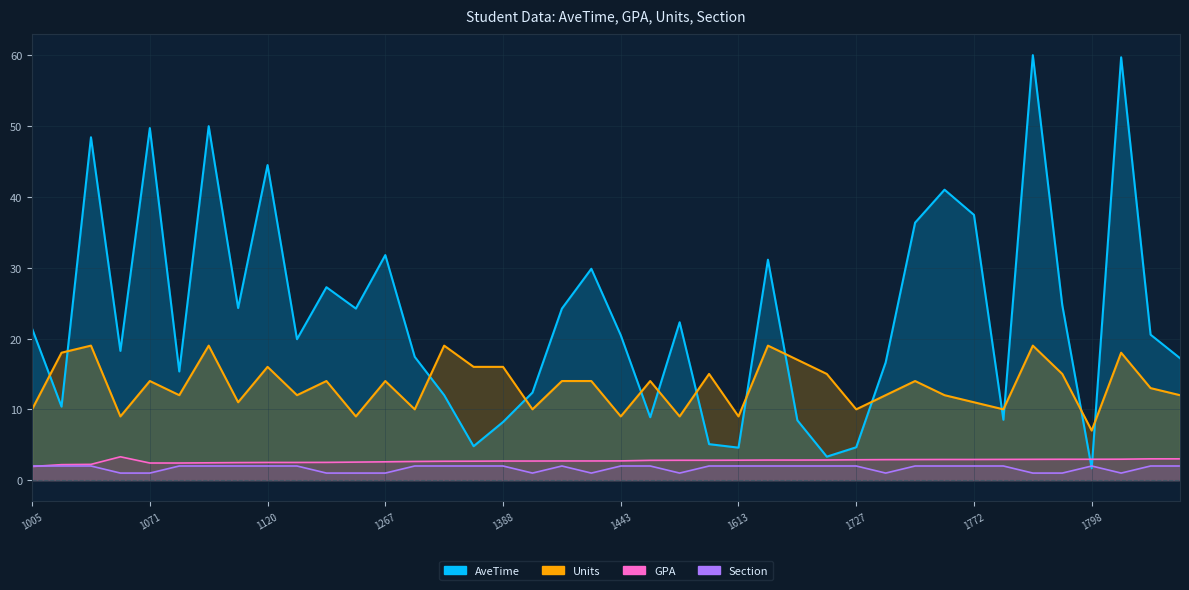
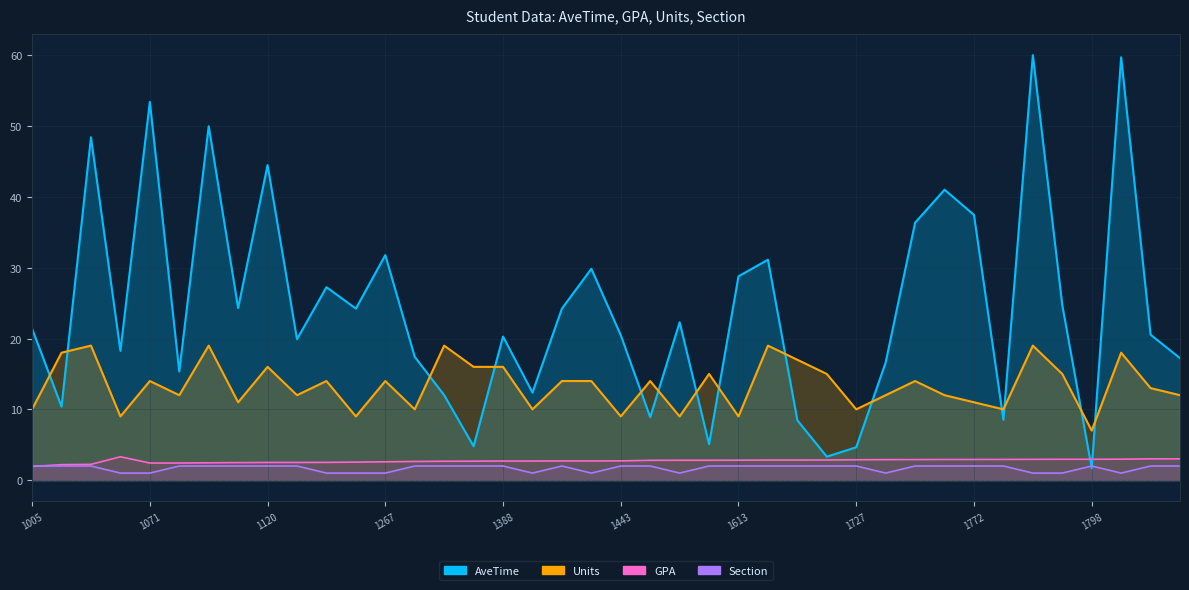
  {
    "AveTime": {
      "1005": 21,
-     "1071": 50,
+     "1071": 53,
      "1120": 44,
      "1267": 32,
-     "1388": 8,
+     "1388": 20,
      "1443": 20,
-     "1613": 5,
+     "1613": 29,
      "1727": 5,
      "1772": 37
    },
    "Units": {
      "1005": 10,
      "1071": 14,
      "1120": 16,
      "1267": 14,
      "1388": 16,
      "1443": 9,
      "1613": 9,
      "1727": 10,
      "1772": 11,
      "1798": 7
    }
  }
